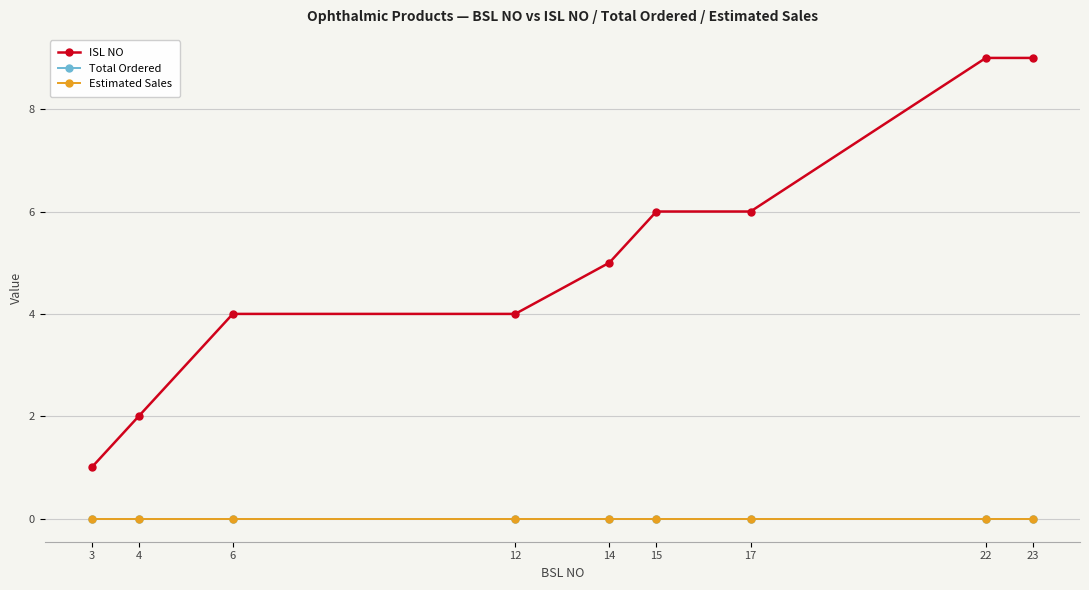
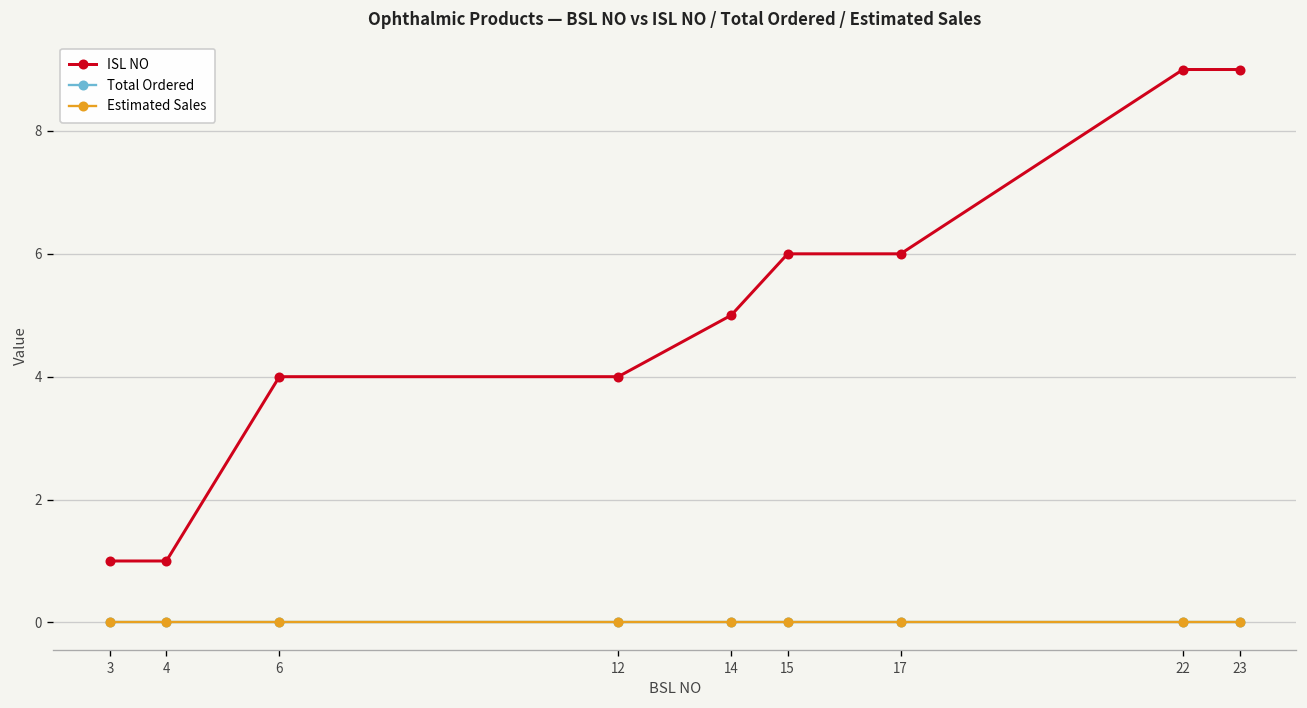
  {
    "ISL NO": {
      "3": 1,
-     "4": 2,
+     "4": 1,
      "6": 4,
      "12": 4,
      "14": 5,
      "15": 6,
      "17": 6,
      "22": 9,
      "23": 9
    },
    "Estimated Sales": {
      "3": 0,
      "4": 0,
      "6": 0,
      "12": 0,
      "14": 0,
      "15": 0,
      "17": 0,
      "22": 0,
      "23": 0
    }
  }
